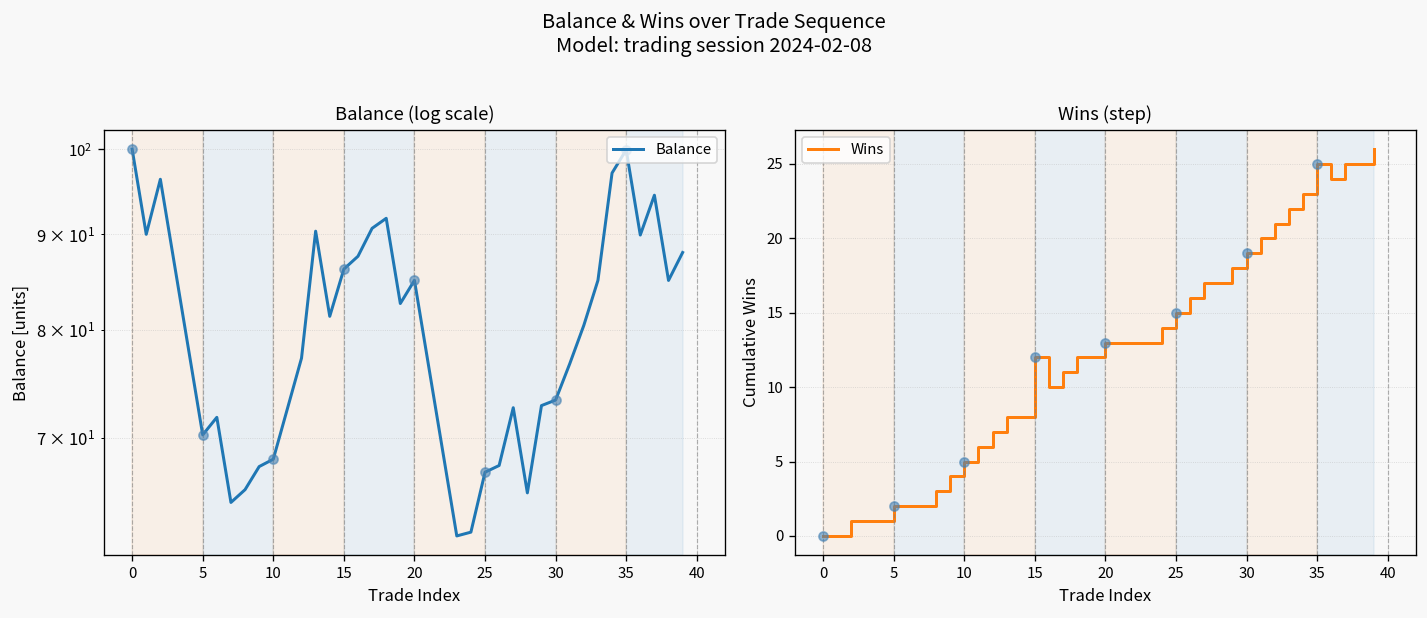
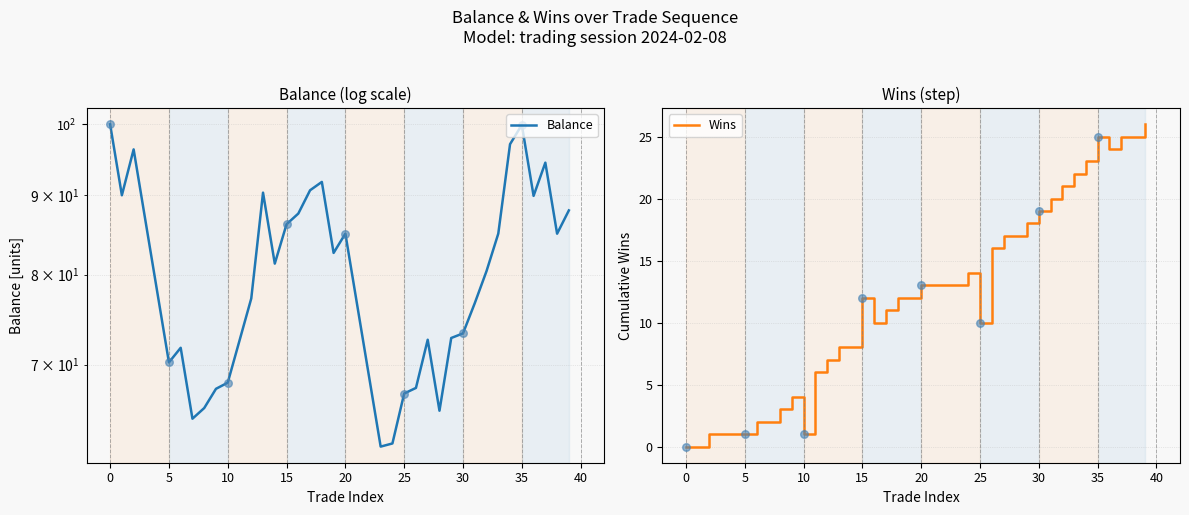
  {
    "Wins (step)": {
      "Wins": {
-       "5": 2,
-       "10": 5,
-       "25": 15
+       "5": 1,
+       "10": 1,
+       "25": 10
      }
    }
  }
